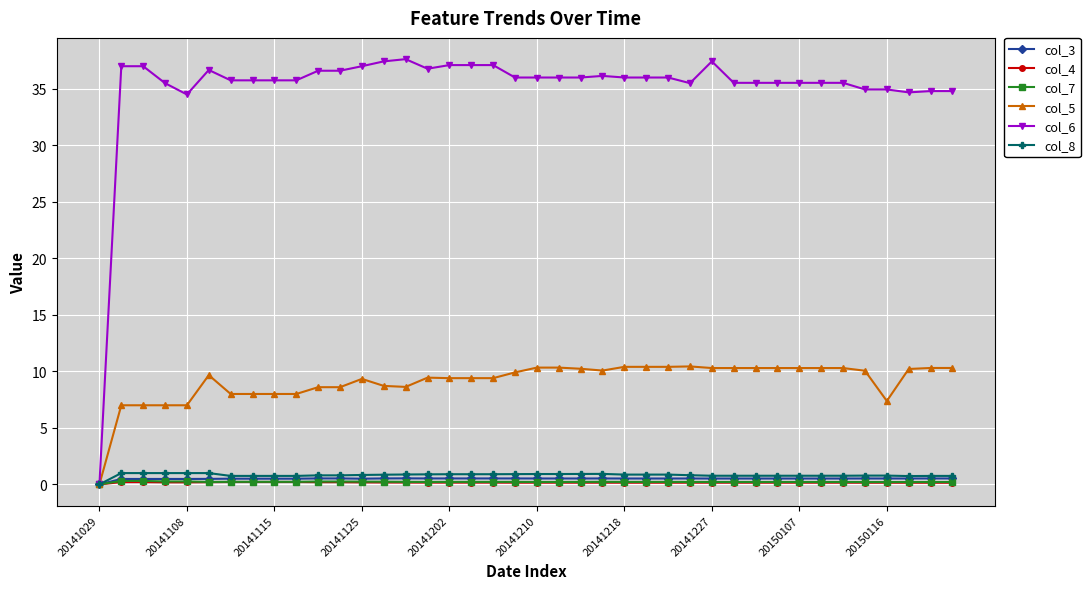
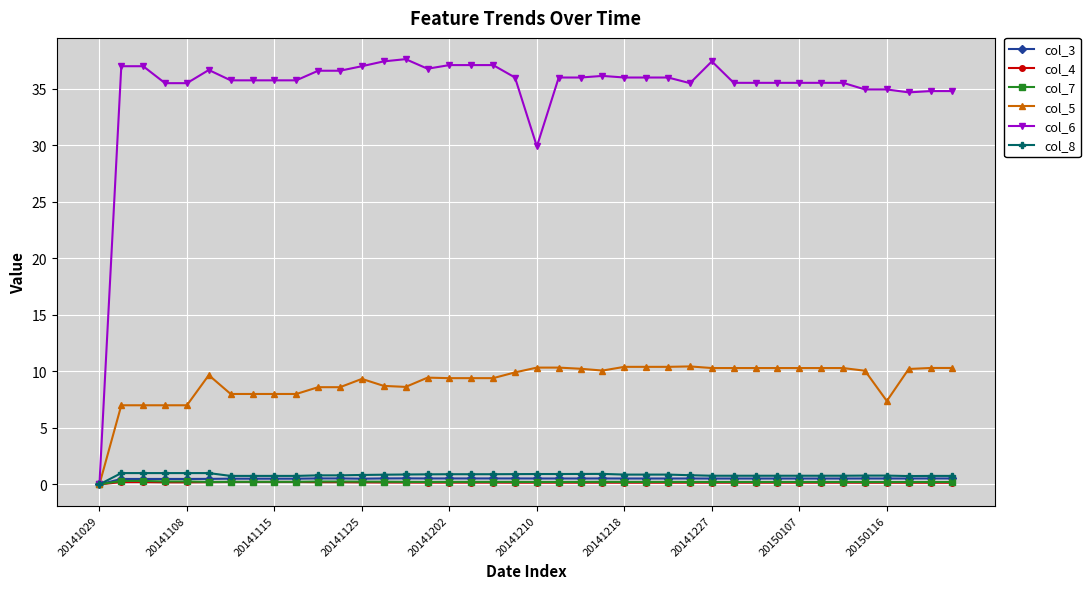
  {
    "col_3": {
      "20141115": 0.5,
      "20141125": 0.5,
      "20141202": 0.5,
      "20141210": 0.5,
      "20141218": 0.5,
      "20141227": 0.5,
      "20150107": 0.5,
      "20150116": 0.5
    },
    "col_5": {
      "20141108": 7.0,
      "20141115": 8.0,
      "20141125": 9.3,
      "20141202": 9.4,
      "20141210": 10.3,
      "20141218": 10.4,
      "20141227": 10.3,
      "20150107": 10.3,
      "20150116": 7.4
    },
    "col_6": {
-     "20141108": 34.5,
+     "20141108": 35.5,
      "20141115": 35.8,
      "20141125": 37.0,
      "20141202": 37.1,
-     "20141210": 36.0,
+     "20141210": 29.9,
      "20141218": 36.0,
      "20141227": 37.4,
      "20150107": 35.5,
      "20150116": 34.9
    },
    "col_8": {
      "20141108": 1.0,
      "20141115": 0.8,
      "20141125": 0.8,
      "20141202": 0.9,
      "20141210": 0.9,
      "20141218": 0.9,
      "20141227": 0.8,
      "20150107": 0.8,
      "20150116": 0.8
    }
  }
